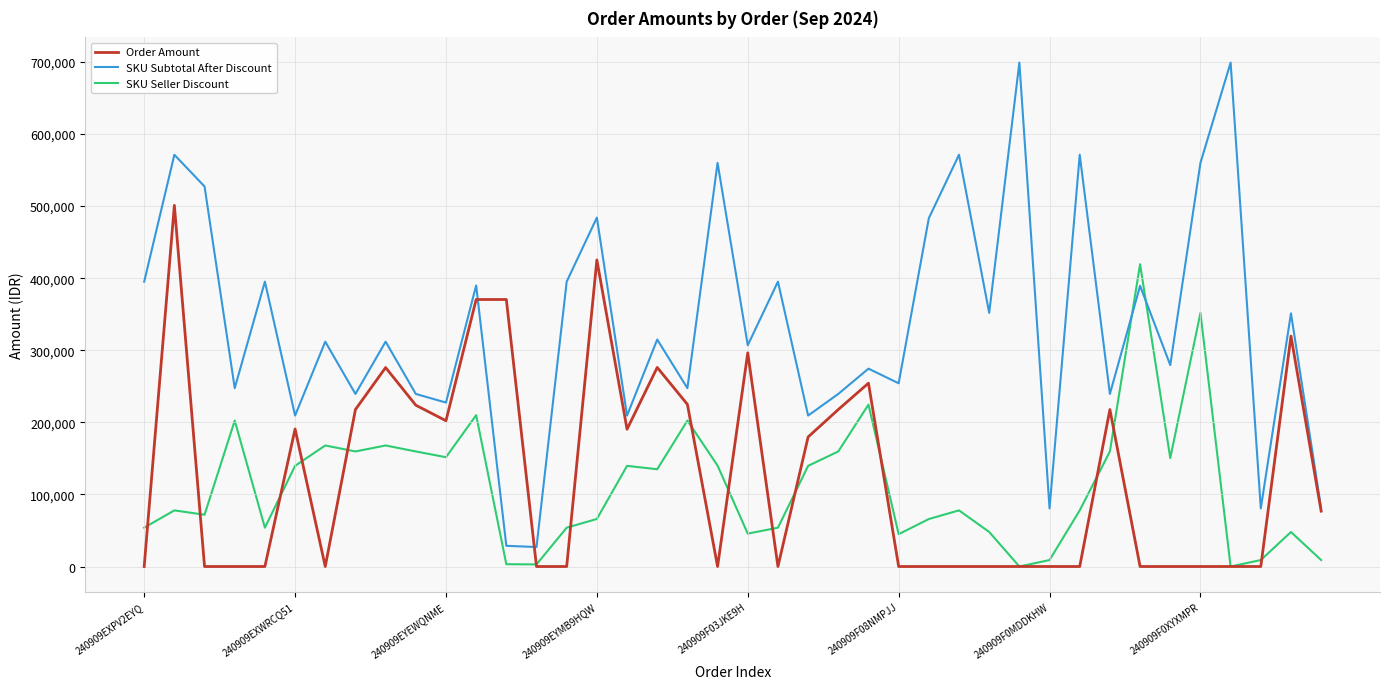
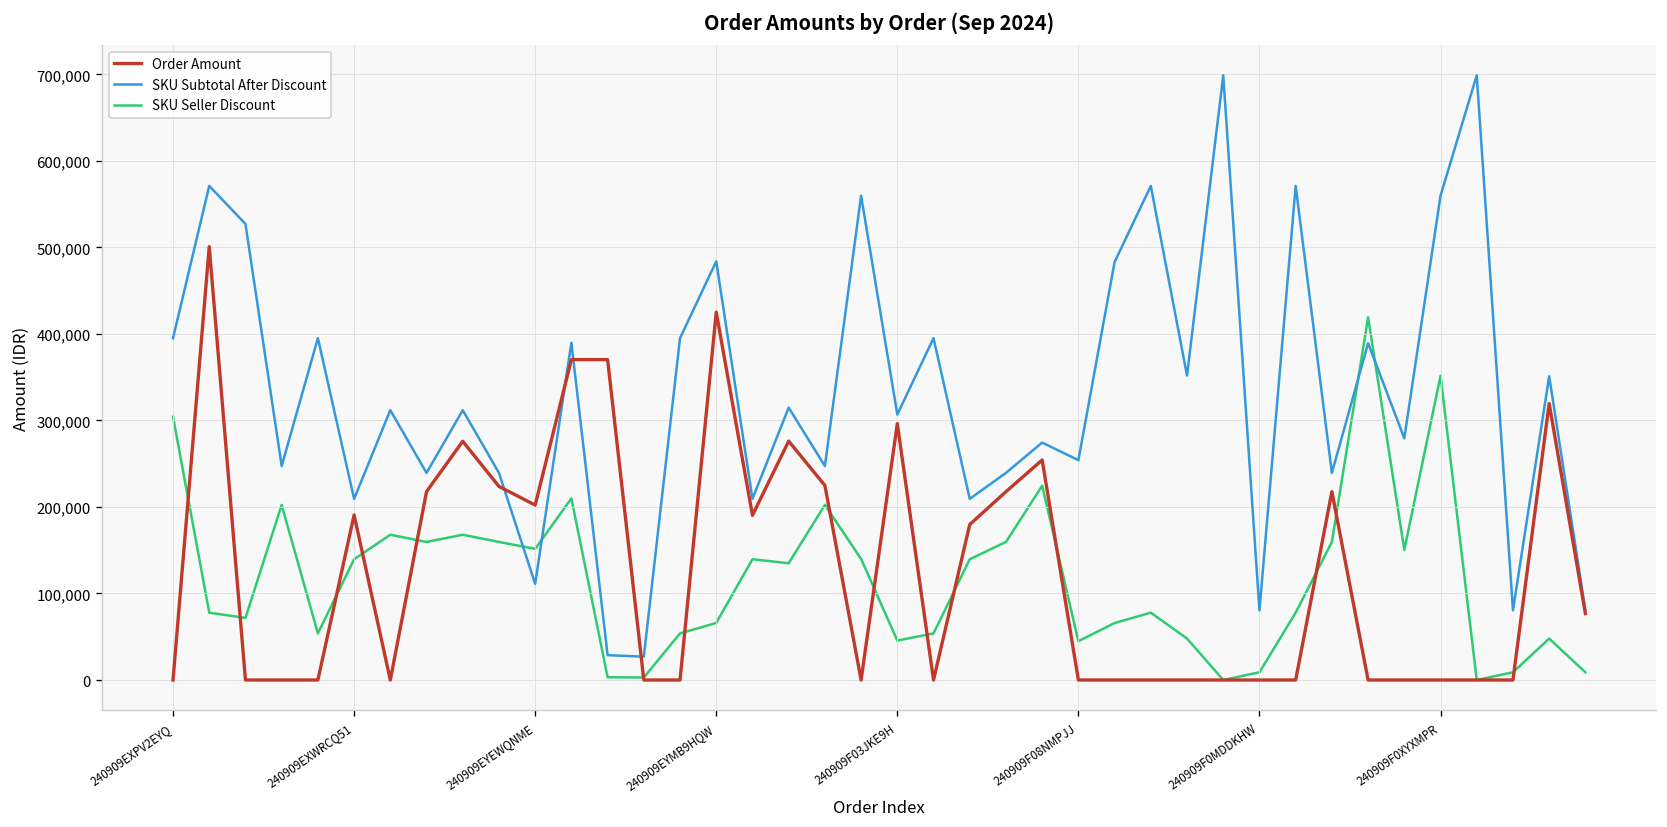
  {
    "Order Amount": {
      "240909EXPV2EYQ": "0",
      "240909EXWRCQ51": "190,000",
      "240909EYEWQNME": "200,000",
      "240909EYMB9HQW": "430,000",
      "240909F03JKE9H": "300,000",
      "240909F08NMPJJ": "0",
      "240909F0MDDKHW": "0",
      "240909F0XYXMPR": "0"
    },
    "SKU Subtotal After Discount": {
      "240909EXPV2EYQ": "400,000",
      "240909EXWRCQ51": "210,000",
-     "240909EYEWQNME": "230,000",
+     "240909EYEWQNME": "110,000",
      "240909EYMB9HQW": "480,000",
      "240909F03JKE9H": "310,000",
      "240909F08NMPJJ": "250,000",
      "240909F0MDDKHW": "80,000",
      "240909F0XYXMPR": "560,000"
    },
    "SKU Seller Discount": {
-     "240909EXPV2EYQ": "50,000",
+     "240909EXPV2EYQ": "300,000",
      "240909EXWRCQ51": "140,000",
      "240909EYEWQNME": "150,000",
      "240909EYMB9HQW": "70,000",
      "240909F03JKE9H": "50,000",
      "240909F08NMPJJ": "40,000",
      "240909F0MDDKHW": "10,000",
      "240909F0XYXMPR": "350,000"
    }
  }
